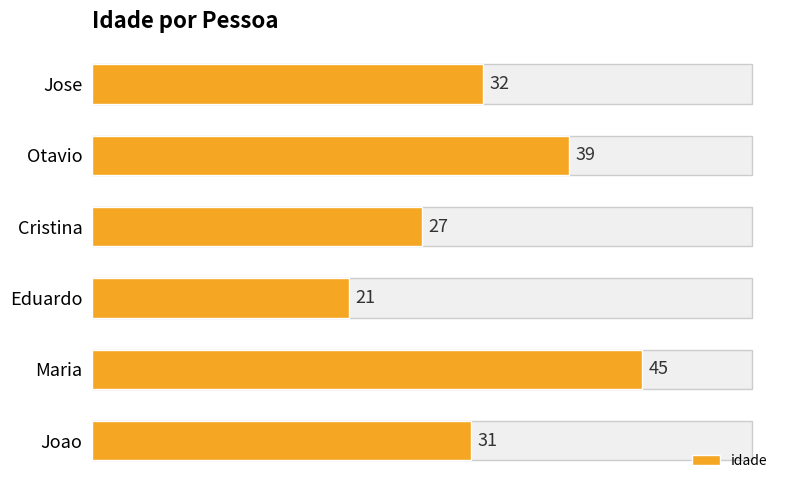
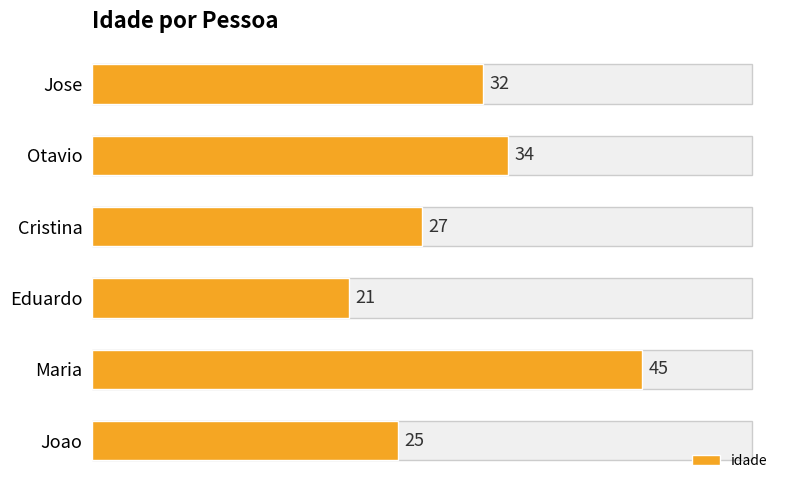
  {
    "Jose": 32,
-   "Otavio": 39,
+   "Otavio": 34,
    "Cristina": 27,
    "Eduardo": 21,
    "Maria": 45,
-   "Joao": 31
+   "Joao": 25
  }
